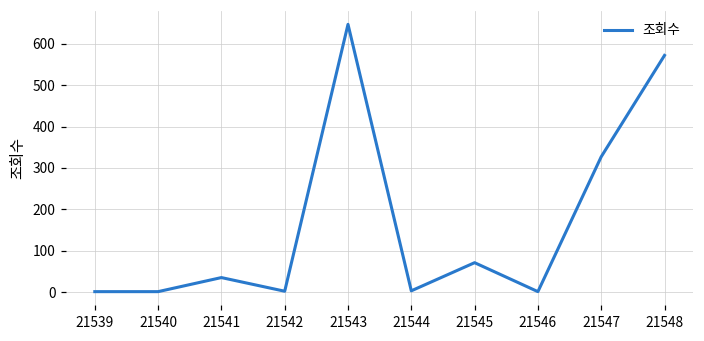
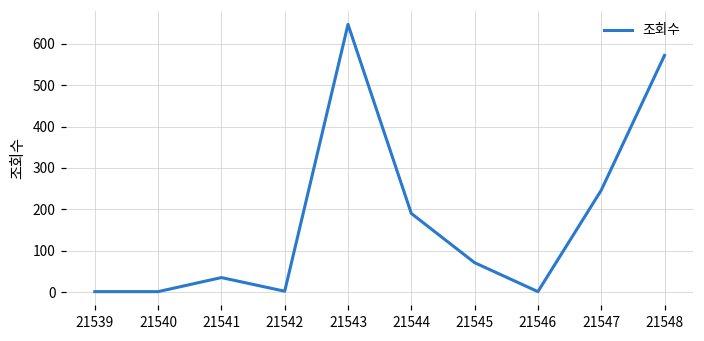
  {
    "21539": 0,
    "21540": 0,
    "21541": 40,
    "21542": 0,
    "21543": 650,
-   "21544": 0,
+   "21544": 190,
    "21545": 70,
    "21546": 0,
-   "21547": 330,
+   "21547": 250,
    "21548": 570
  }
